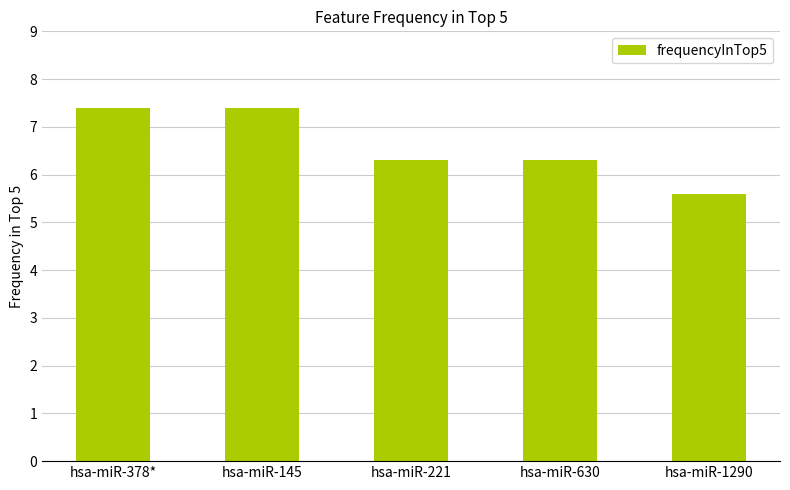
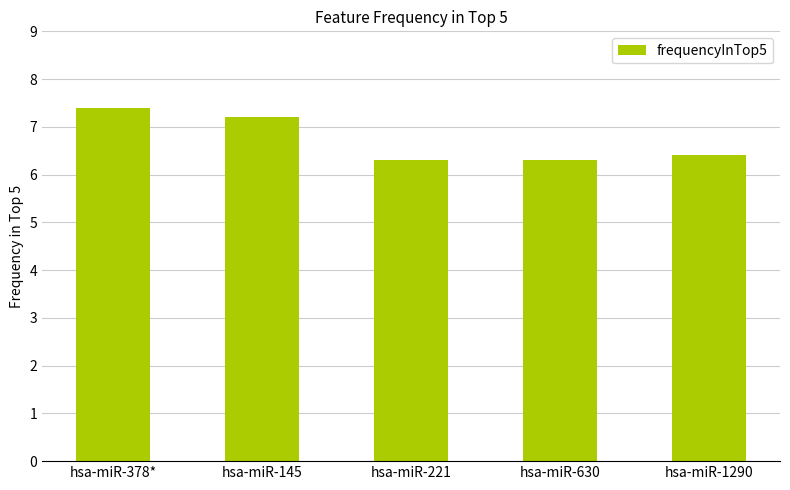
  {
    "hsa-miR-378*": 7.4,
-   "hsa-miR-145": 7.4,
+   "hsa-miR-145": 7.2,
    "hsa-miR-221": 6.3,
    "hsa-miR-630": 6.3,
-   "hsa-miR-1290": 5.6
+   "hsa-miR-1290": 6.4
  }
